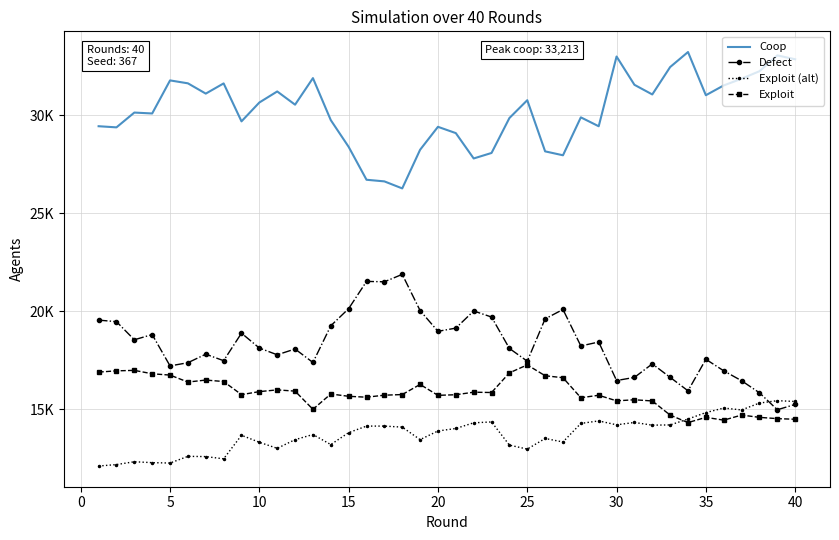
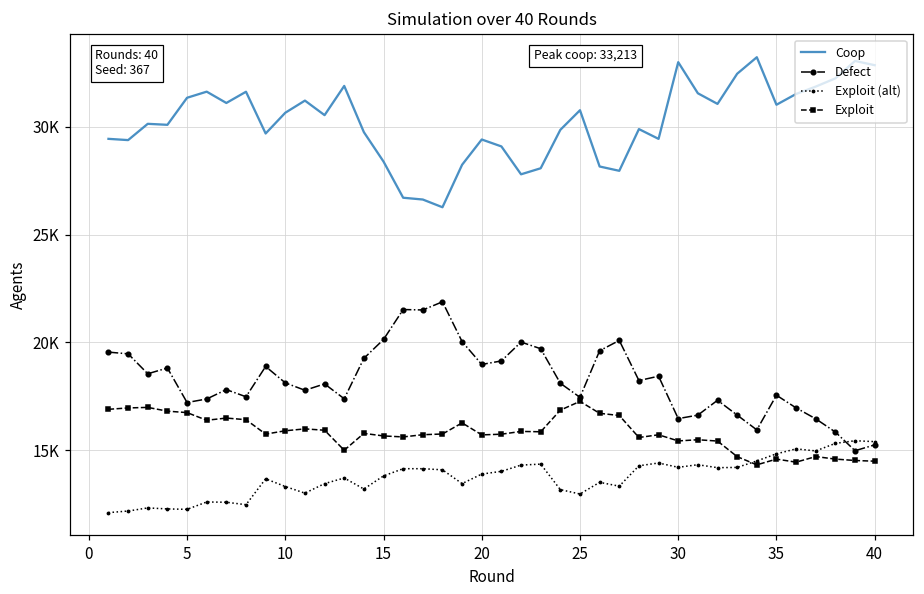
  {
    "Coop": {
-     "5": 31800,
+     "5": 31300,
      "10": 30600,
      "15": 28400,
      "20": 29400,
      "25": 30800,
      "30": 33000,
      "35": 31000
    }
  }
